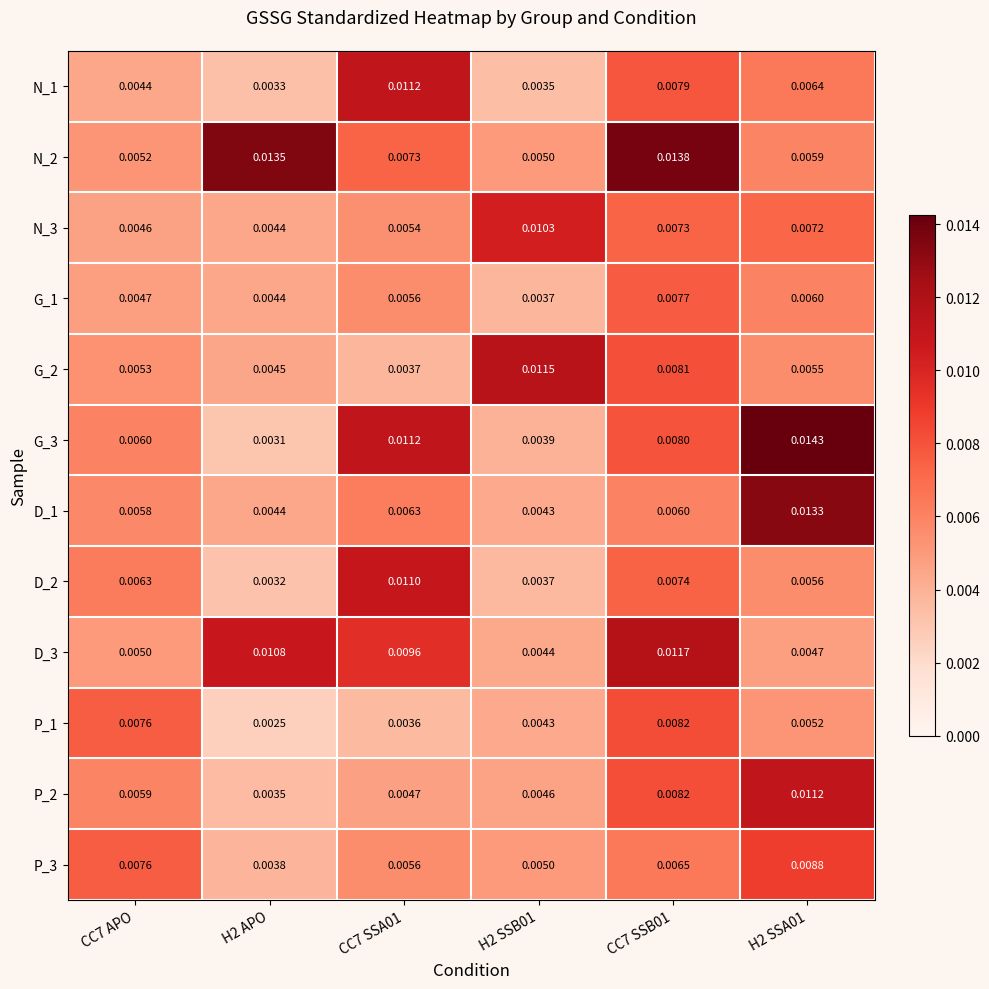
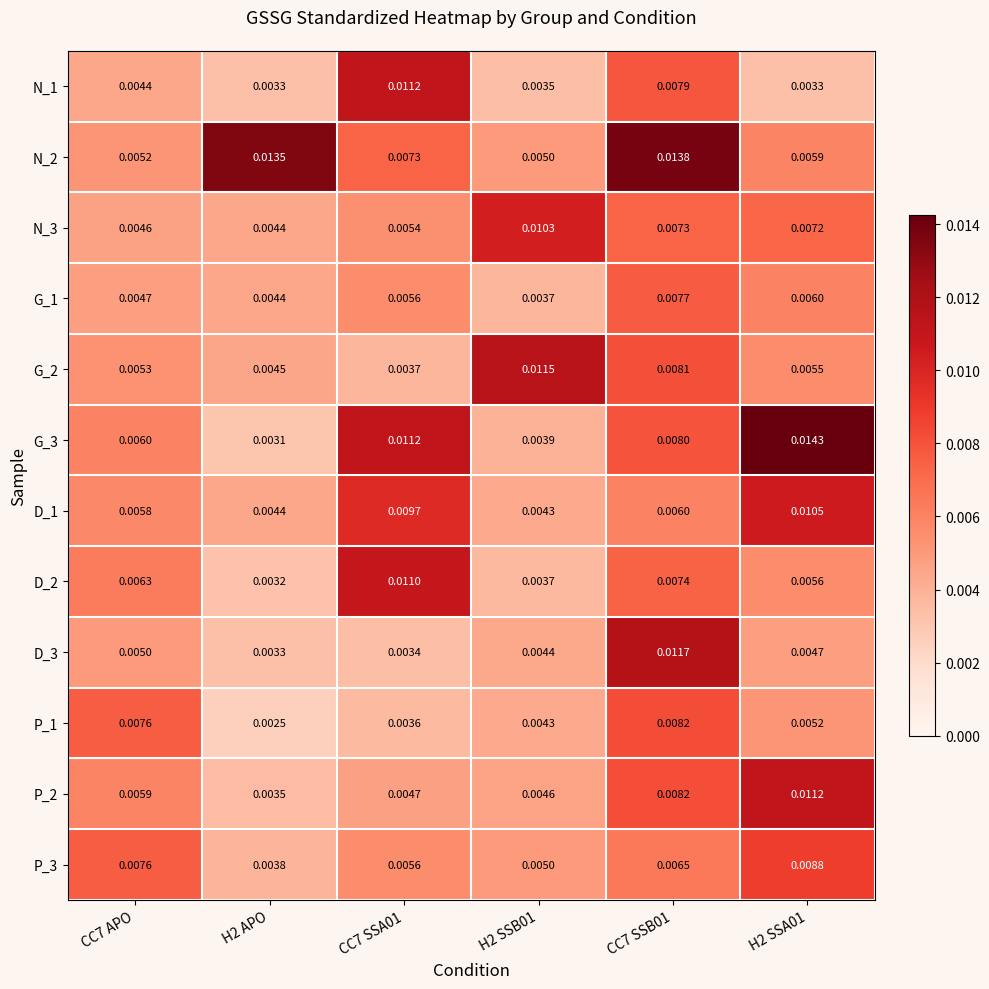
  {
    "N_1": {
      "CC7 APO": 0.0044,
      "H2 APO": 0.0033,
      "CC7 SSA01": 0.0112,
      "H2 SSB01": 0.0035,
      "CC7 SSB01": 0.0079,
-     "H2 SSA01": 0.0064
+     "H2 SSA01": 0.0033
    },
    "N_2": {
      "CC7 APO": 0.0052,
      "H2 APO": 0.0135,
      "CC7 SSA01": 0.0073,
      "H2 SSB01": 0.0050,
      "CC7 SSB01": 0.0138,
      "H2 SSA01": 0.0059
    },
    "N_3": {
      "CC7 APO": 0.0046,
      "H2 APO": 0.0044,
      "CC7 SSA01": 0.0054,
      "H2 SSB01": 0.0103,
      "CC7 SSB01": 0.0073,
      "H2 SSA01": 0.0072
    },
    "G_1": {
      "CC7 APO": 0.0047,
      "H2 APO": 0.0044,
      "CC7 SSA01": 0.0056,
      "H2 SSB01": 0.0037,
      "CC7 SSB01": 0.0077,
      "H2 SSA01": 0.0060
    },
    "G_2": {
      "CC7 APO": 0.0053,
      "H2 APO": 0.0045,
      "CC7 SSA01": 0.0037,
      "H2 SSB01": 0.0115,
      "CC7 SSB01": 0.0081,
      "H2 SSA01": 0.0055
    },
    "G_3": {
      "CC7 APO": 0.0060,
      "H2 APO": 0.0031,
      "CC7 SSA01": 0.0112,
      "H2 SSB01": 0.0039,
      "CC7 SSB01": 0.0080,
      "H2 SSA01": 0.0143
    },
    "D_1": {
      "CC7 APO": 0.0058,
      "H2 APO": 0.0044,
-     "CC7 SSA01": 0.0063,
+     "CC7 SSA01": 0.0097,
      "H2 SSB01": 0.0043,
      "CC7 SSB01": 0.0060,
-     "H2 SSA01": 0.0133
+     "H2 SSA01": 0.0105
    },
    "D_2": {
      "CC7 APO": 0.0063,
      "H2 APO": 0.0032,
      "CC7 SSA01": 0.0110,
      "H2 SSB01": 0.0037,
      "CC7 SSB01": 0.0074,
      "H2 SSA01": 0.0056
    },
    "D_3": {
      "CC7 APO": 0.0050,
-     "H2 APO": 0.0108,
-     "CC7 SSA01": 0.0096,
+     "H2 APO": 0.0033,
+     "CC7 SSA01": 0.0034,
      "H2 SSB01": 0.0044,
      "CC7 SSB01": 0.0117,
      "H2 SSA01": 0.0047
    },
    "P_1": {
      "CC7 APO": 0.0076,
      "H2 APO": 0.0025,
      "CC7 SSA01": 0.0036,
      "H2 SSB01": 0.0043,
      "CC7 SSB01": 0.0082,
      "H2 SSA01": 0.0052
    },
    "P_2": {
      "CC7 APO": 0.0059,
      "H2 APO": 0.0035,
      "CC7 SSA01": 0.0047,
      "H2 SSB01": 0.0046,
      "CC7 SSB01": 0.0082,
      "H2 SSA01": 0.0112
    },
    "P_3": {
      "CC7 APO": 0.0076,
      "H2 APO": 0.0038,
      "CC7 SSA01": 0.0056,
      "H2 SSB01": 0.0050,
      "CC7 SSB01": 0.0065,
      "H2 SSA01": 0.0088
    }
  }
